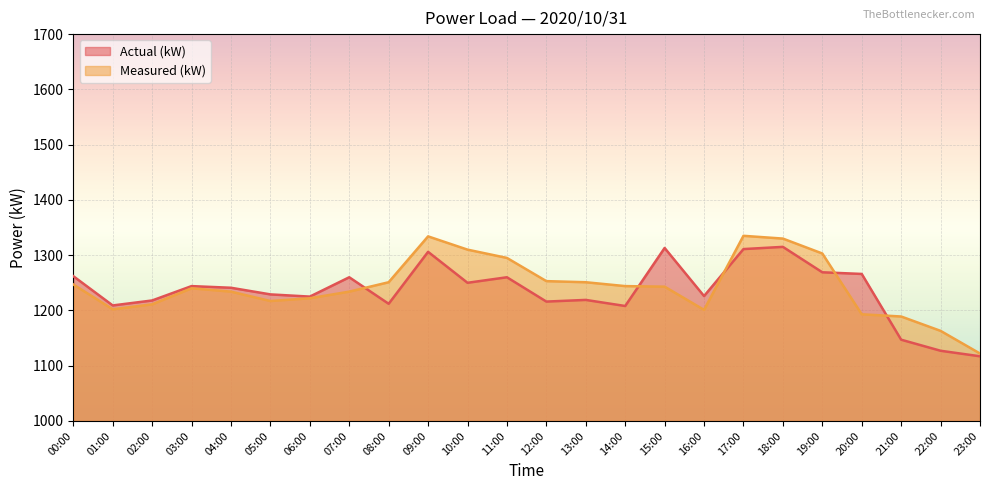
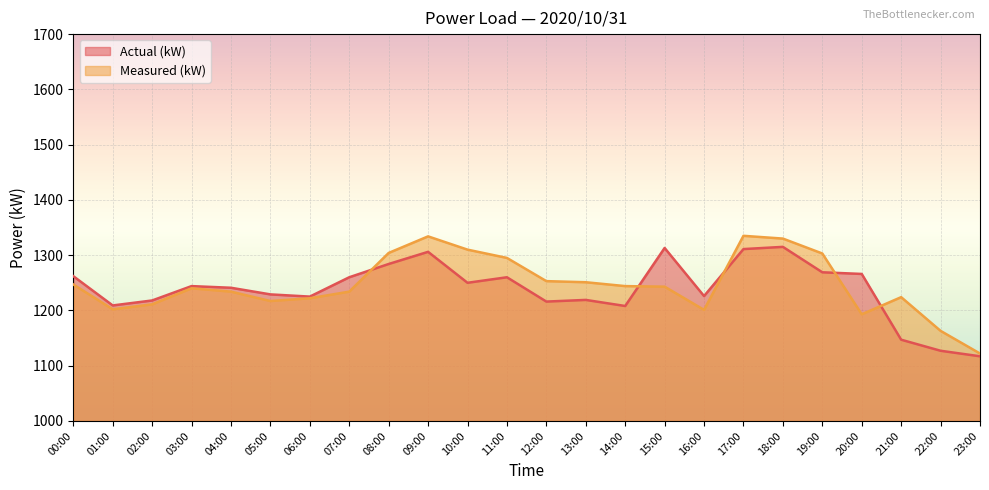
  {
    "Actual (kW)": {
      "00:00": 1260,
      "01:00": 1210,
      "02:00": 1220,
      "04:00": 1240,
      "05:00": 1230,
      "07:00": 1260,
-     "08:00": 1210,
+     "08:00": 1280,
      "09:00": 1310,
      "10:00": 1250,
      "11:00": 1260,
      "12:00": 1220,
      "13:00": 1220,
      "14:00": 1210,
      "15:00": 1310,
      "16:00": 1230,
      "17:00": 1310,
      "18:00": 1320,
      "19:00": 1270,
      "20:00": 1270,
      "21:00": 1150,
      "22:00": 1130,
      "23:00": 1120
    },
    "Measured (kW)": {
      "00:00": 1250,
      "01:00": 1200,
      "02:00": 1210,
      "04:00": 1230,
      "05:00": 1220,
      "07:00": 1230,
-     "08:00": 1250,
+     "08:00": 1300,
      "09:00": 1330,
      "10:00": 1310,
      "11:00": 1300,
      "12:00": 1250,
      "13:00": 1250,
      "14:00": 1240,
      "15:00": 1240,
      "16:00": 1200,
      "17:00": 1340,
      "18:00": 1330,
      "19:00": 1300,
      "20:00": 1190,
-     "21:00": 1190,
+     "21:00": 1220,
      "22:00": 1160,
      "23:00": 1120
    }
  }
